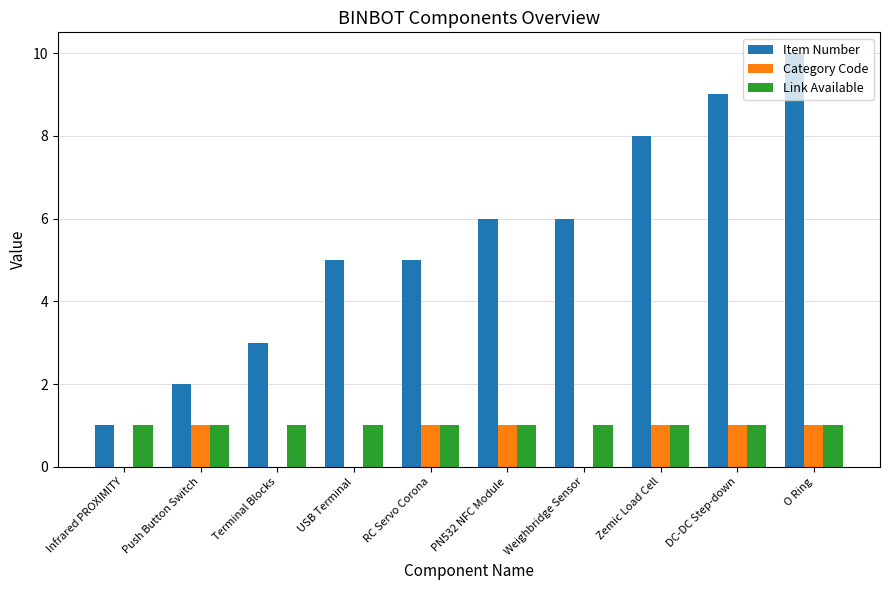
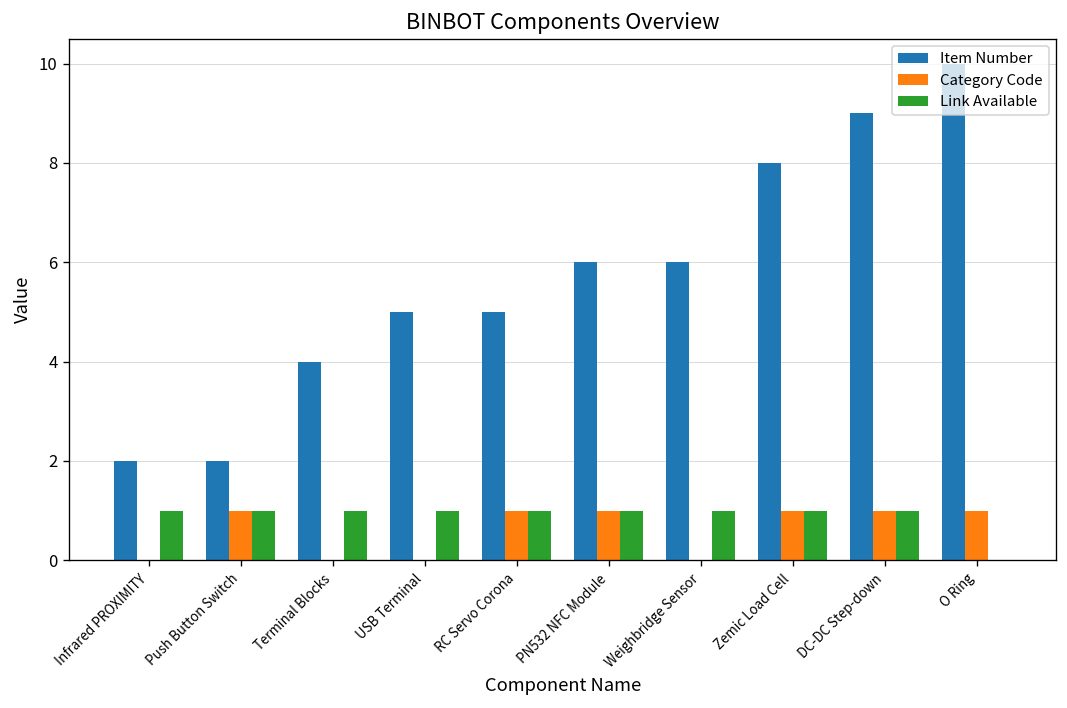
  {
    "Item Number": {
-     "Infrared PROXIMITY": 1,
+     "Infrared PROXIMITY": 2,
      "Push Button Switch": 2,
-     "Terminal Blocks": 3,
+     "Terminal Blocks": 4,
      "USB Terminal": 5,
      "RC Servo Corona": 5,
      "PN532 NFC Module": 6,
      "Weighbridge Sensor": 6,
      "Zemic Load Cell": 8,
      "DC-DC Step-down": 9
    },
    "Category Code": {
      "Infrared PROXIMITY": 0,
      "Push Button Switch": 1,
      "Terminal Blocks": 0,
      "USB Terminal": 0,
      "RC Servo Corona": 1,
      "PN532 NFC Module": 1,
      "Weighbridge Sensor": 0,
      "Zemic Load Cell": 1,
      "DC-DC Step-down": 1,
      "O Ring": 1
    },
    "Link Available": {
      "Infrared PROXIMITY": 1,
      "Push Button Switch": 1,
      "Terminal Blocks": 1,
      "USB Terminal": 1,
      "RC Servo Corona": 1,
      "PN532 NFC Module": 1,
      "Weighbridge Sensor": 1,
      "Zemic Load Cell": 1,
      "DC-DC Step-down": 1,
-     "O Ring": 1
+     "O Ring": 0
    }
  }
